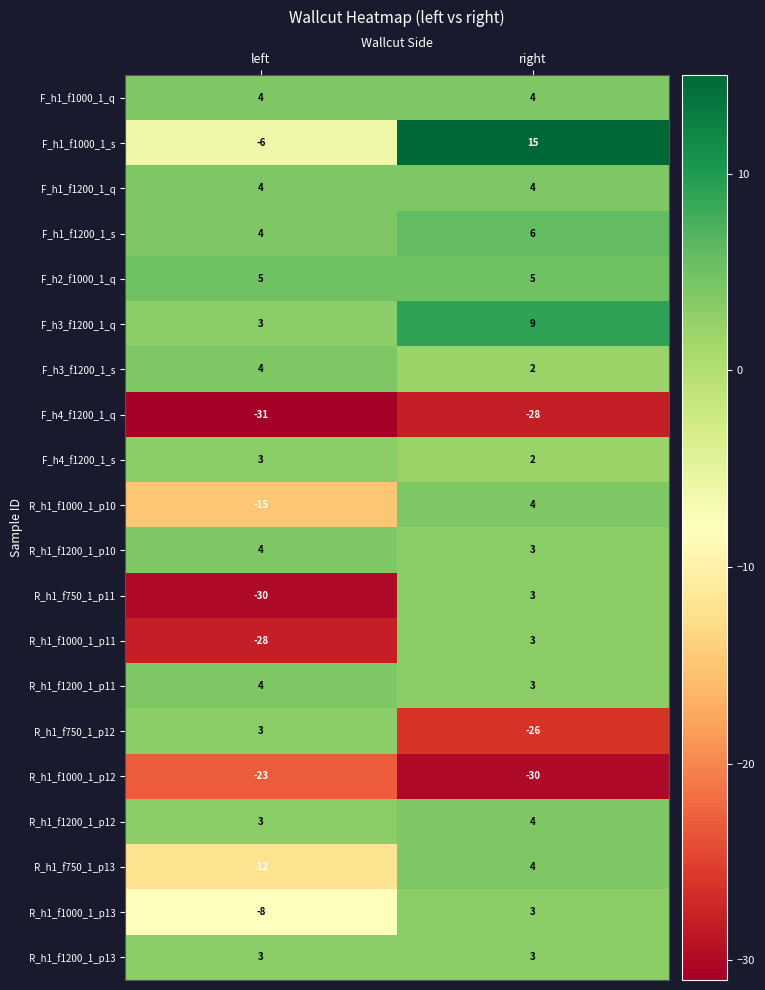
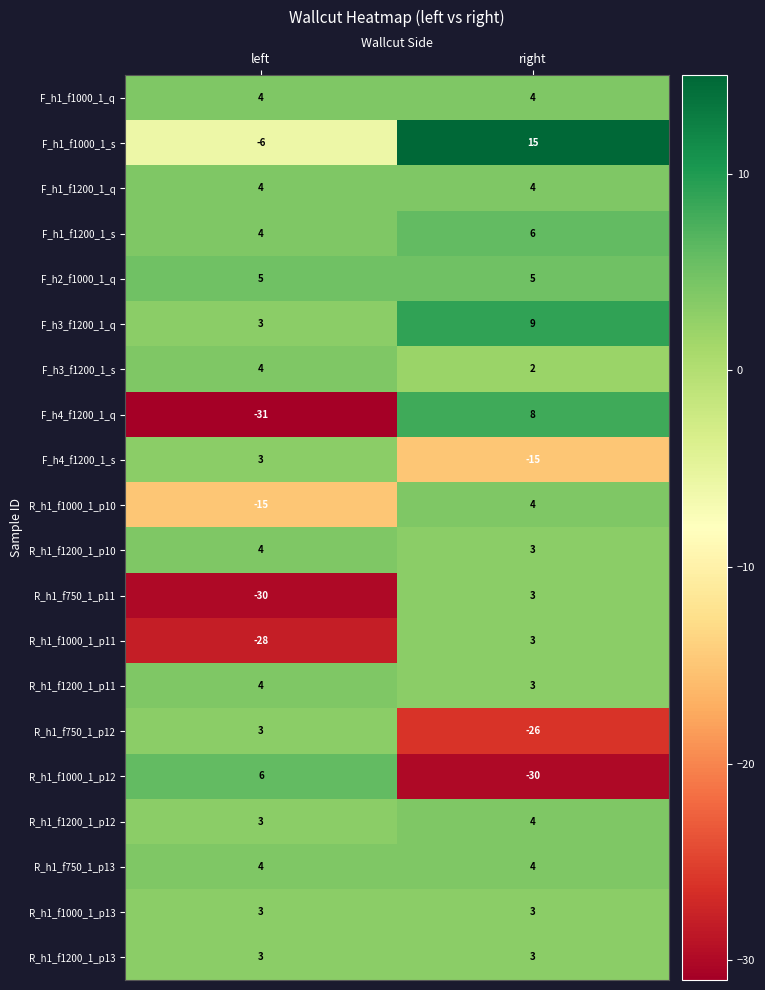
  {
    "F_h1_f1000_1_q": {
      "left": 4,
      "right": 4
    },
    "F_h1_f1000_1_s": {
      "left": -6,
      "right": 15
    },
    "F_h1_f1200_1_q": {
      "left": 4,
      "right": 4
    },
    "F_h1_f1200_1_s": {
      "left": 4,
      "right": 6
    },
    "F_h2_f1000_1_q": {
      "left": 5,
      "right": 5
    },
    "F_h3_f1200_1_q": {
      "left": 3,
      "right": 9
    },
    "F_h3_f1200_1_s": {
      "left": 4,
      "right": 2
    },
    "F_h4_f1200_1_q": {
      "left": -31,
-     "right": -28
+     "right": 8
    },
    "F_h4_f1200_1_s": {
      "left": 3,
-     "right": 2
+     "right": -15
    },
    "R_h1_f1000_1_p10": {
      "left": -15,
      "right": 4
    },
    "R_h1_f1200_1_p10": {
      "left": 4,
      "right": 3
    },
    "R_h1_f750_1_p11": {
      "left": -30,
      "right": 3
    },
    "R_h1_f1000_1_p11": {
      "left": -28,
      "right": 3
    },
    "R_h1_f1200_1_p11": {
      "left": 4,
      "right": 3
    },
    "R_h1_f750_1_p12": {
      "left": 3,
      "right": -26
    },
    "R_h1_f1000_1_p12": {
-     "left": -23,
+     "left": 6,
      "right": -30
    },
    "R_h1_f1200_1_p12": {
      "left": 3,
      "right": 4
    },
    "R_h1_f750_1_p13": {
-     "left": -12,
+     "left": 4,
      "right": 4
    },
    "R_h1_f1000_1_p13": {
-     "left": -8,
+     "left": 3,
      "right": 3
    },
    "R_h1_f1200_1_p13": {
      "left": 3,
      "right": 3
    }
  }
